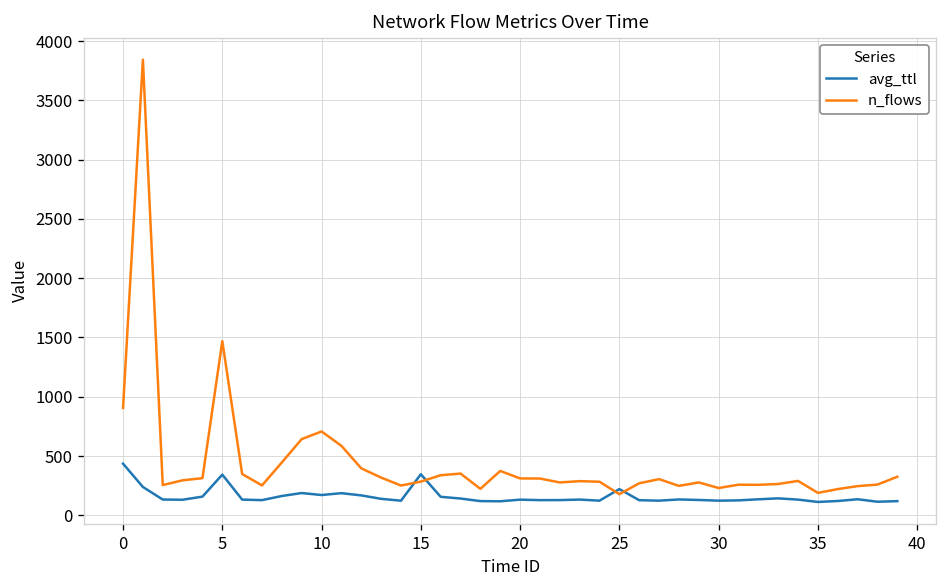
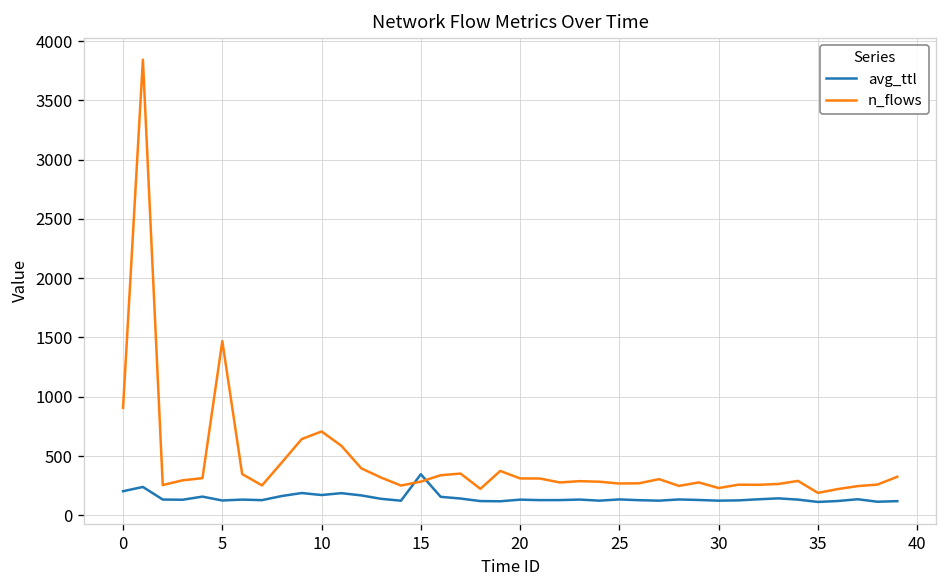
  {
    "avg_ttl": {
-     "0": 400,
-     "5": 300,
+     "0": 200,
+     "5": 100,
      "10": 200,
      "15": 300,
      "20": 100,
-     "25": 200,
+     "25": 100,
      "30": 100,
      "35": 100
    },
    "n_flows": {
      "0": 900,
      "5": 1500,
      "10": 700,
      "15": 300,
      "20": 300,
-     "25": 200,
+     "25": 300,
      "30": 200,
      "35": 200
    }
  }
